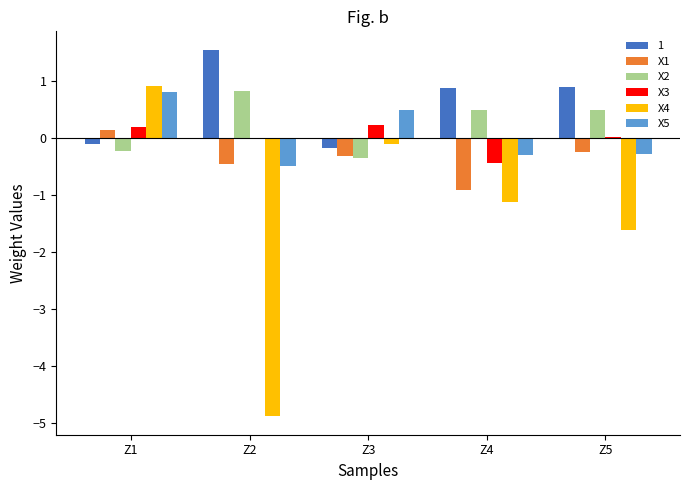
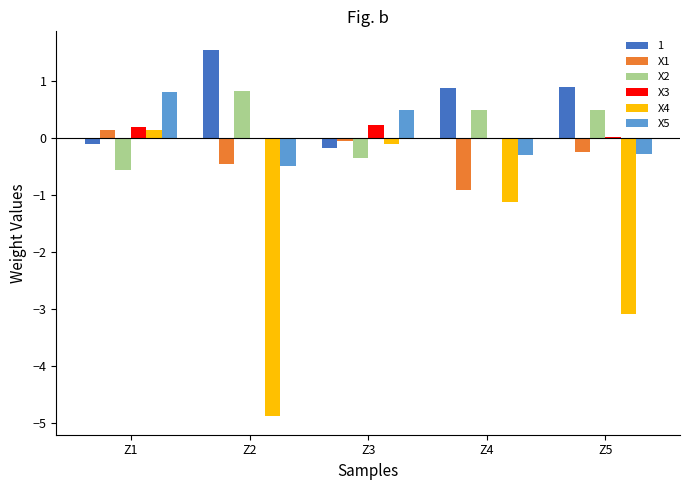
  {
    "X1": {
      "Z1": 0.1,
      "Z2": -0.5,
-     "Z3": -0.3,
+     "Z3": -0.1,
      "Z4": -0.9,
      "Z5": -0.2
    },
    "X2": {
-     "Z1": -0.2,
+     "Z1": -0.6,
      "Z2": 0.8,
      "Z3": -0.4,
      "Z4": 0.5,
      "Z5": 0.5
    },
    "X3": {
      "Z1": 0.2,
      "Z3": 0.2,
-     "Z4": -0.4
+     "Z4": 0.0
    },
    "X4": {
-     "Z1": 0.9,
+     "Z1": 0.1,
      "Z2": -4.9,
      "Z3": -0.1,
      "Z4": -1.1,
-     "Z5": -1.6
+     "Z5": -3.1
    }
  }
